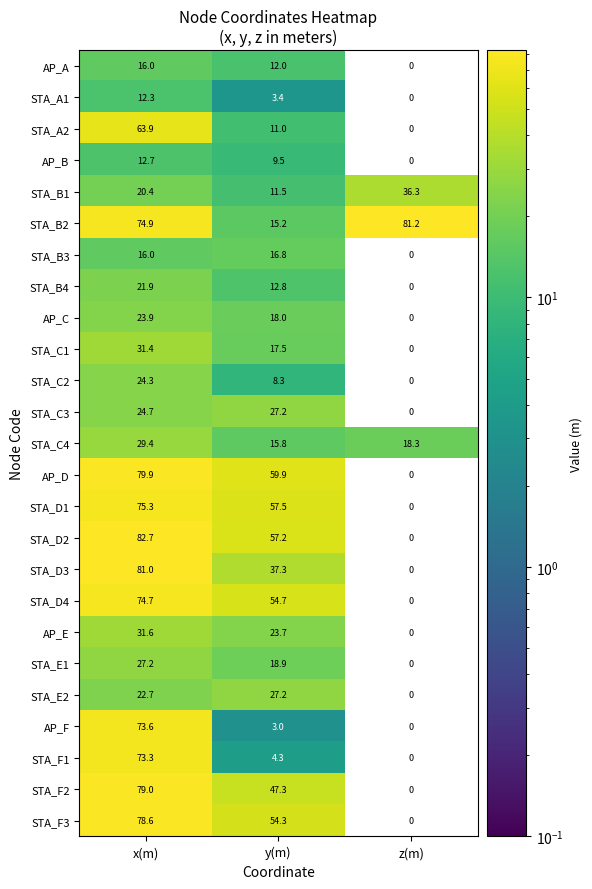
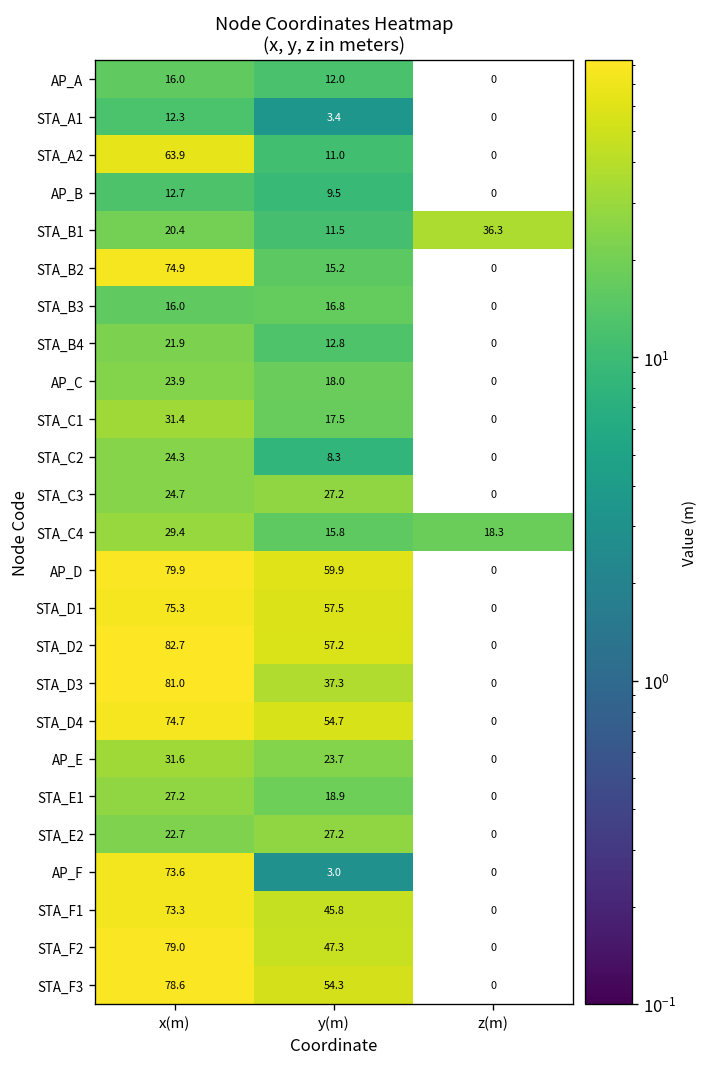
  {
    "AP_A": {
      "x(m)": 16.0,
      "y(m)": 12.0,
      "z(m)": 0
    },
    "STA_A1": {
      "x(m)": 12.3,
      "y(m)": 3.4,
      "z(m)": 0
    },
    "STA_A2": {
      "x(m)": 63.9,
      "y(m)": 11.0,
      "z(m)": 0
    },
    "AP_B": {
      "x(m)": 12.7,
      "y(m)": 9.5,
      "z(m)": 0
    },
    "STA_B1": {
      "x(m)": 20.4,
      "y(m)": 11.5,
      "z(m)": 36.3
    },
    "STA_B2": {
      "x(m)": 74.9,
      "y(m)": 15.2,
-     "z(m)": 81.2
+     "z(m)": 0
    },
    "STA_B3": {
      "x(m)": 16.0,
      "y(m)": 16.8,
      "z(m)": 0
    },
    "STA_B4": {
      "x(m)": 21.9,
      "y(m)": 12.8,
      "z(m)": 0
    },
    "AP_C": {
      "x(m)": 23.9,
      "y(m)": 18.0,
      "z(m)": 0
    },
    "STA_C1": {
      "x(m)": 31.4,
      "y(m)": 17.5,
      "z(m)": 0
    },
    "STA_C2": {
      "x(m)": 24.3,
      "y(m)": 8.3,
      "z(m)": 0
    },
    "STA_C3": {
      "x(m)": 24.7,
      "y(m)": 27.2,
      "z(m)": 0
    },
    "STA_C4": {
      "x(m)": 29.4,
      "y(m)": 15.8,
      "z(m)": 18.3
    },
    "AP_D": {
      "x(m)": 79.9,
      "y(m)": 59.9,
      "z(m)": 0
    },
    "STA_D1": {
      "x(m)": 75.3,
      "y(m)": 57.5,
      "z(m)": 0
    },
    "STA_D2": {
      "x(m)": 82.7,
      "y(m)": 57.2,
      "z(m)": 0
    },
    "STA_D3": {
      "x(m)": 81.0,
      "y(m)": 37.3,
      "z(m)": 0
    },
    "STA_D4": {
      "x(m)": 74.7,
      "y(m)": 54.7,
      "z(m)": 0
    },
    "AP_E": {
      "x(m)": 31.6,
      "y(m)": 23.7,
      "z(m)": 0
    },
    "STA_E1": {
      "x(m)": 27.2,
      "y(m)": 18.9,
      "z(m)": 0
    },
    "STA_E2": {
      "x(m)": 22.7,
      "y(m)": 27.2,
      "z(m)": 0
    },
    "AP_F": {
      "x(m)": 73.6,
      "y(m)": 3.0,
      "z(m)": 0
    },
    "STA_F1": {
      "x(m)": 73.3,
-     "y(m)": 4.3,
+     "y(m)": 45.8,
      "z(m)": 0
    },
    "STA_F2": {
      "x(m)": 79.0,
      "y(m)": 47.3,
      "z(m)": 0
    },
    "STA_F3": {
      "x(m)": 78.6,
      "y(m)": 54.3,
      "z(m)": 0
    }
  }
